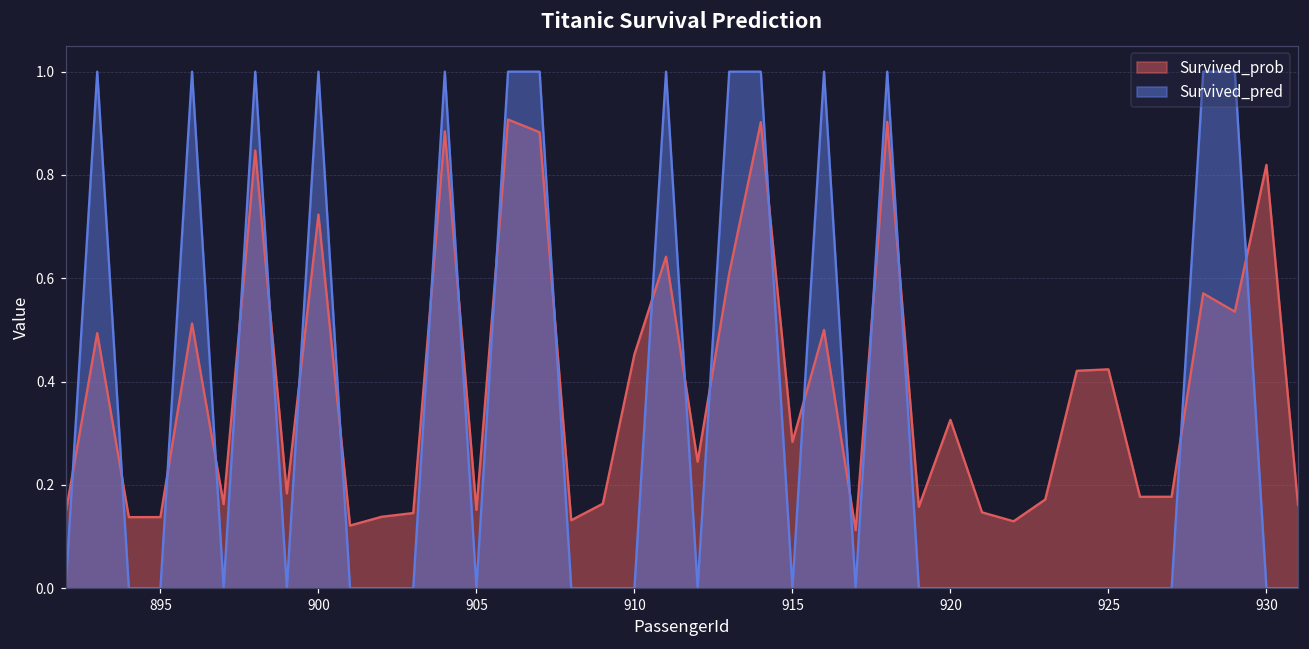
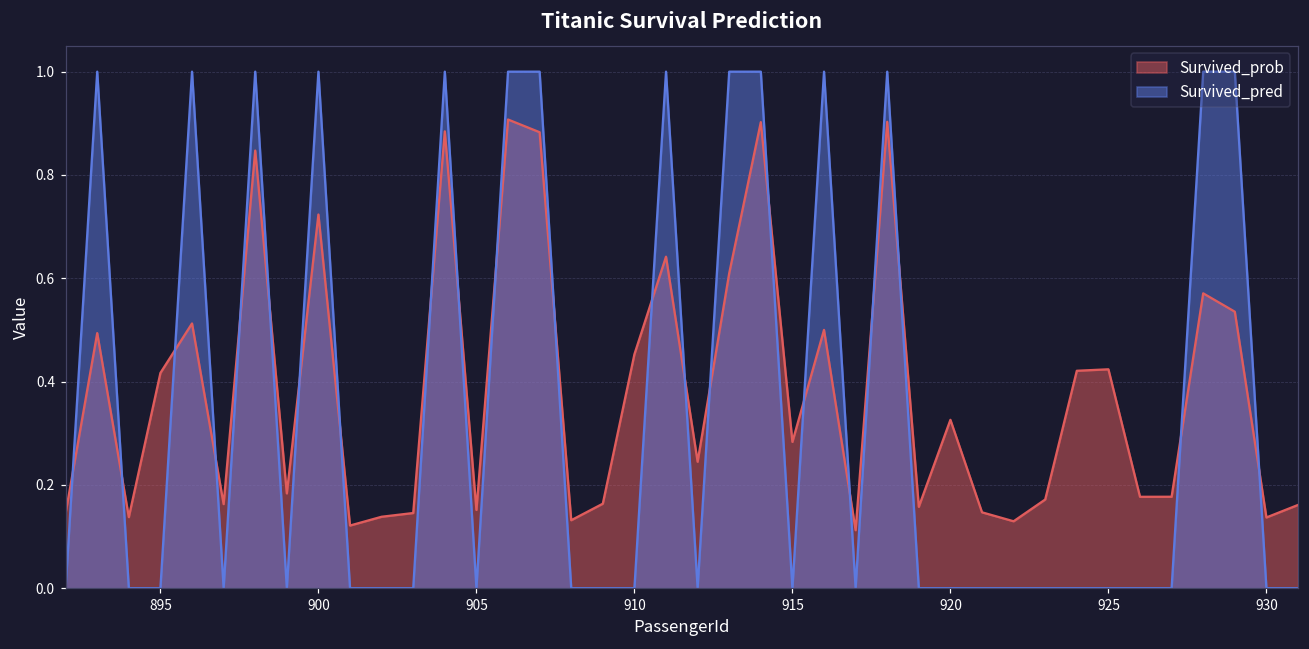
  {
    "Survived_prob": {
-     "895": 0.14,
+     "895": 0.42,
      "900": 0.72,
      "905": 0.15,
      "910": 0.45,
      "915": 0.28,
      "920": 0.33,
      "925": 0.42,
-     "930": 0.82
+     "930": 0.14
    },
    "Survived_pred": {
      "895": 0.00,
      "900": 1.00,
      "905": 0.00,
      "910": 0.00,
      "915": 0.00,
      "920": 0.00,
      "925": 0.00,
      "930": 0.00
    }
  }
